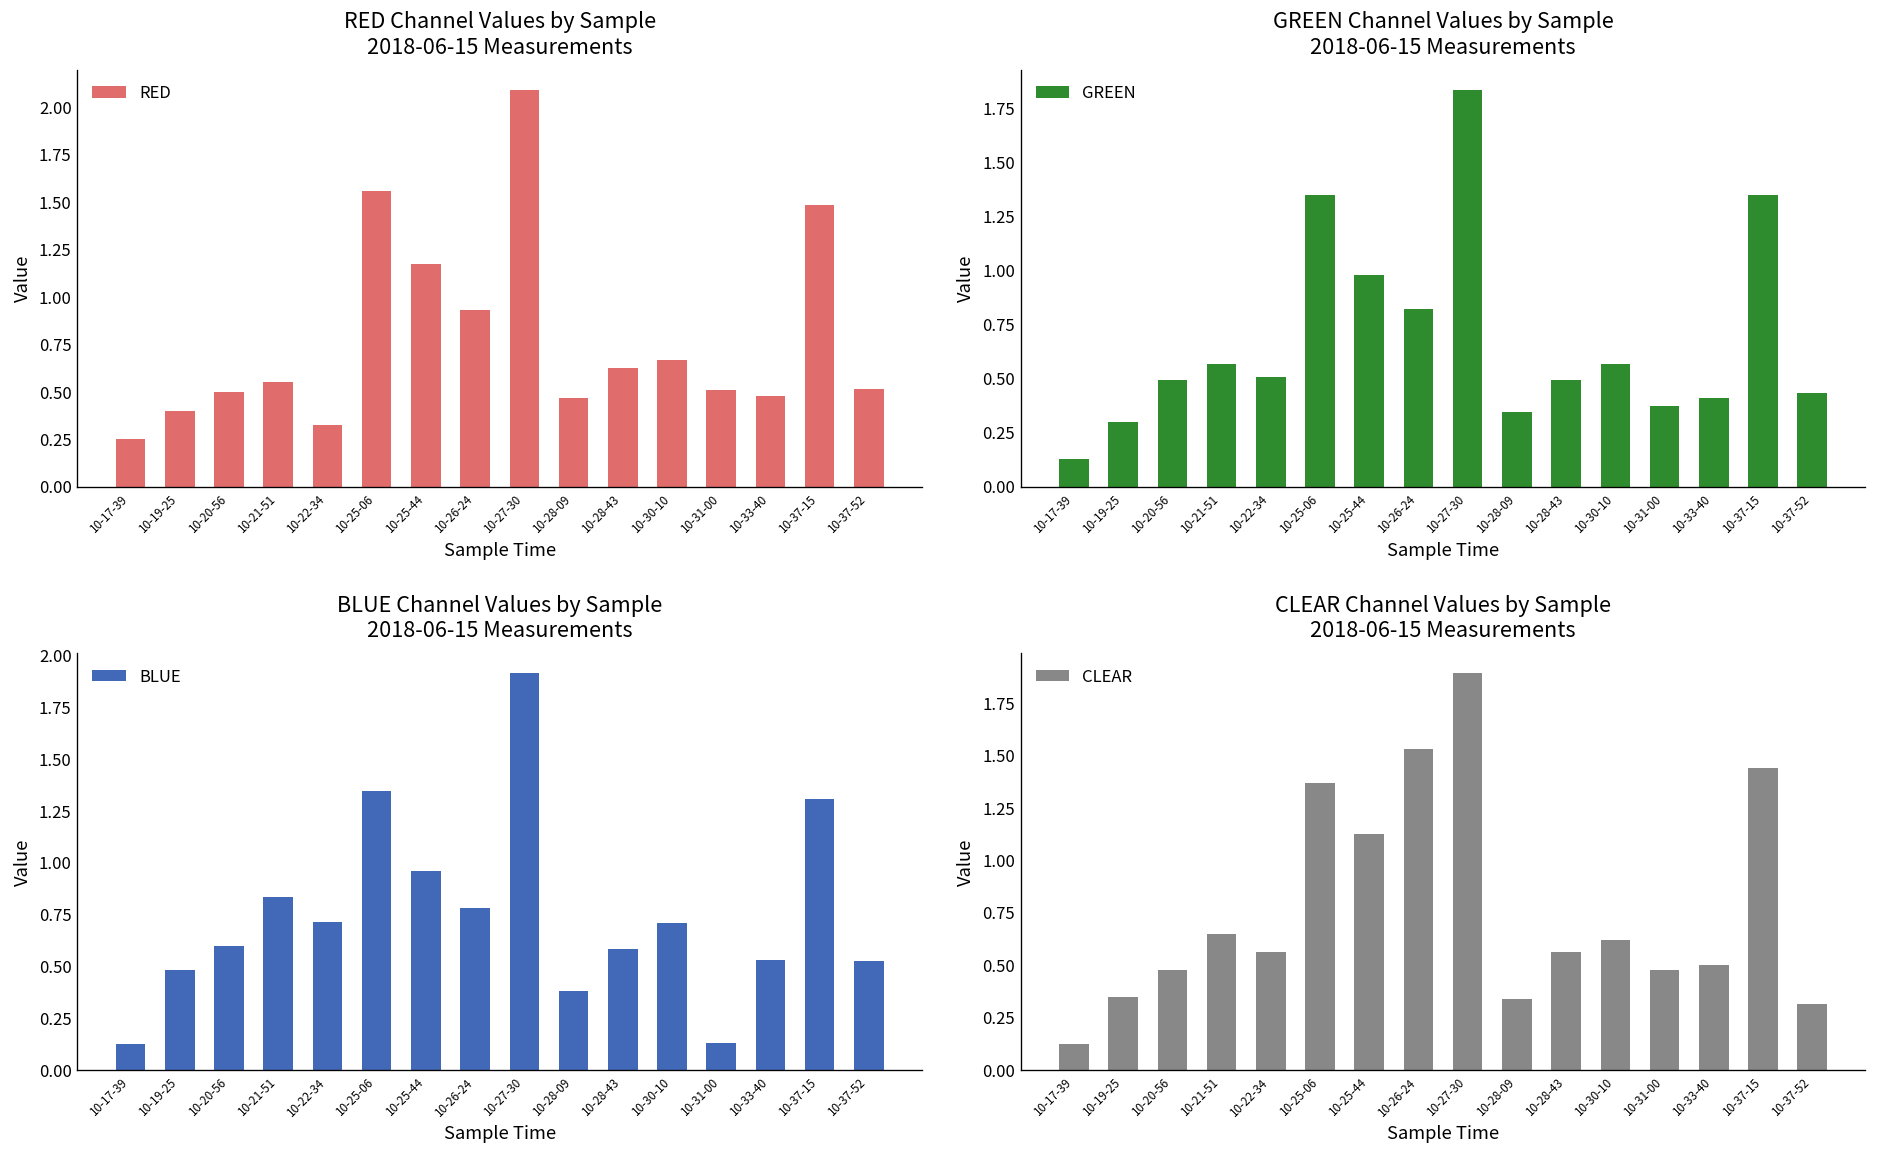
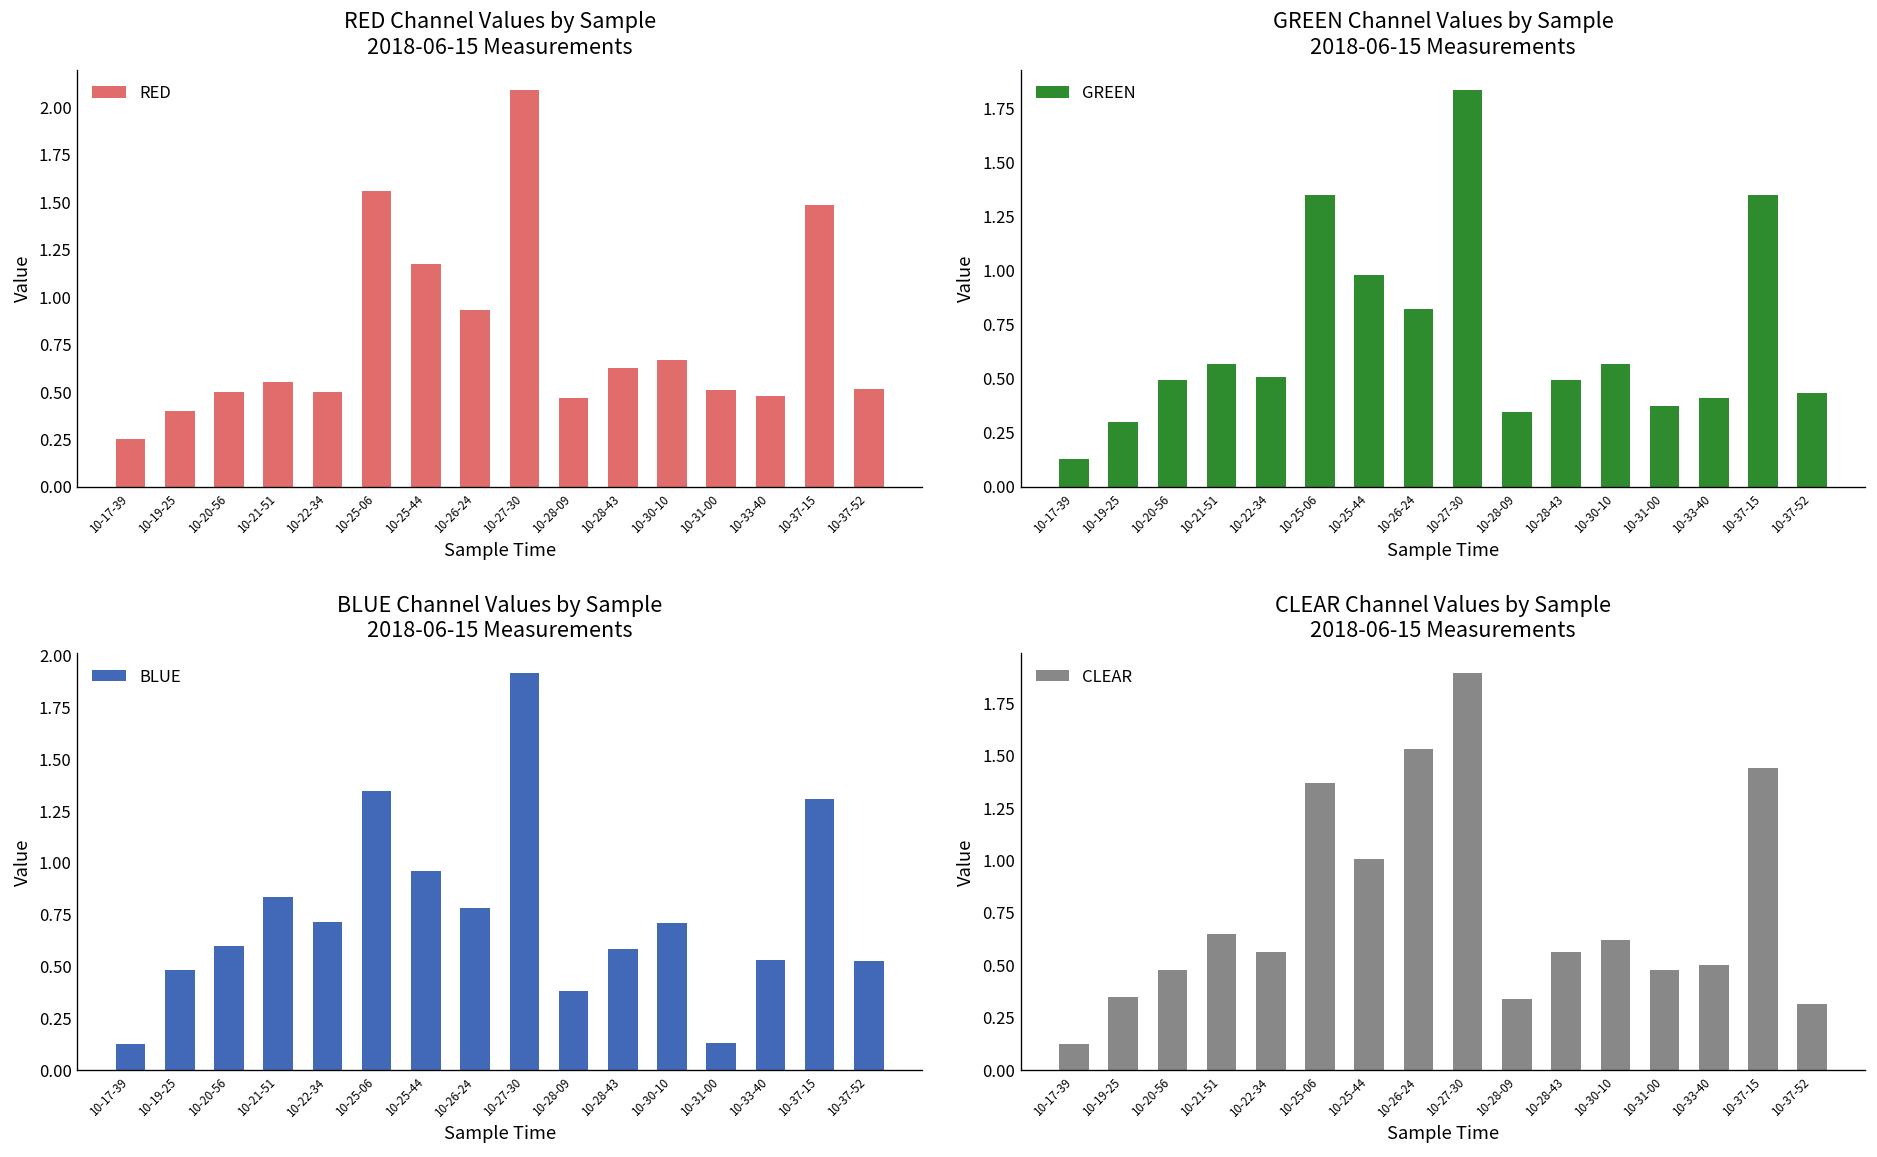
  {
    "RED Channel Values by Sample 2018-06-15 Measurements": {
      "10-17-39": 0.25,
      "10-19-25": 0.40,
      "10-20-56": 0.50,
      "10-21-51": 0.55,
-     "10-22-34": 0.33,
+     "10-22-34": 0.50,
      "10-25-06": 1.56,
      "10-25-44": 1.17,
      "10-26-24": 0.93,
      "10-27-30": 2.09,
      "10-28-09": 0.47,
      "10-28-43": 0.62,
      "10-30-10": 0.67,
      "10-31-00": 0.51,
      "10-33-40": 0.48,
      "10-37-15": 1.48,
      "10-37-52": 0.51
    },
    "GREEN Channel Values by Sample 2018-06-15 Measurements": {
      "10-17-39": 0.13,
      "10-19-25": 0.30,
      "10-20-56": 0.49,
      "10-21-51": 0.57,
      "10-22-34": 0.51,
      "10-25-06": 1.35,
      "10-25-44": 0.98,
      "10-26-24": 0.82,
      "10-27-30": 1.83,
      "10-28-09": 0.35,
      "10-28-43": 0.49,
      "10-30-10": 0.57,
      "10-31-00": 0.37,
      "10-33-40": 0.41,
      "10-37-15": 1.35,
      "10-37-52": 0.43
    },
    "BLUE Channel Values by Sample 2018-06-15 Measurements": {
      "10-17-39": 0.12,
      "10-19-25": 0.48,
      "10-20-56": 0.60,
      "10-21-51": 0.84,
      "10-22-34": 0.71,
      "10-25-06": 1.35,
      "10-25-44": 0.96,
      "10-26-24": 0.78,
      "10-27-30": 1.91,
      "10-28-09": 0.38,
      "10-28-43": 0.58,
      "10-30-10": 0.71,
      "10-31-00": 0.13,
      "10-33-40": 0.53,
      "10-37-15": 1.31,
      "10-37-52": 0.52
    },
    "CLEAR Channel Values by Sample 2018-06-15 Measurements": {
      "10-17-39": 0.12,
      "10-19-25": 0.35,
      "10-20-56": 0.48,
      "10-21-51": 0.65,
      "10-22-34": 0.56,
      "10-25-06": 1.37,
-     "10-25-44": 1.12,
+     "10-25-44": 1.01,
      "10-26-24": 1.53,
      "10-27-30": 1.89,
      "10-28-09": 0.34,
      "10-28-43": 0.56,
      "10-30-10": 0.62,
      "10-31-00": 0.48,
      "10-33-40": 0.50,
      "10-37-15": 1.44,
      "10-37-52": 0.31
    }
  }
